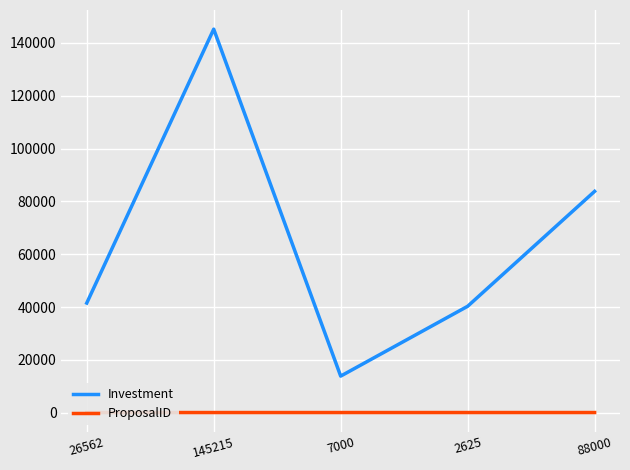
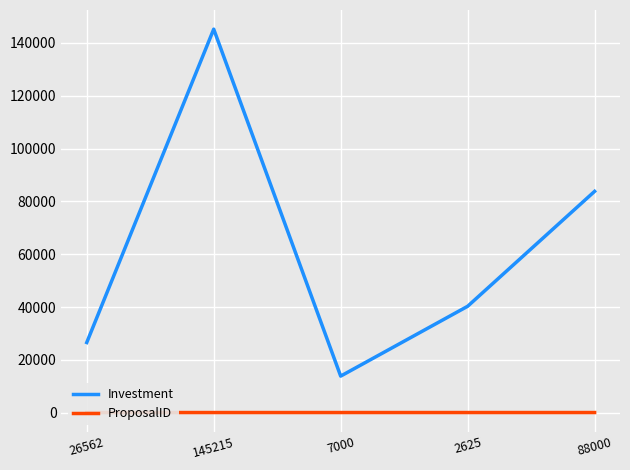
  {
    "Investment": {
-     "26562": 42000,
+     "26562": 27000,
      "145215": 145000,
      "7000": 14000,
      "2625": 40000,
      "88000": 84000
    },
    "ProposalID": {
      "145215": 0,
      "7000": 0,
      "2625": 0,
      "88000": 0
    }
  }
